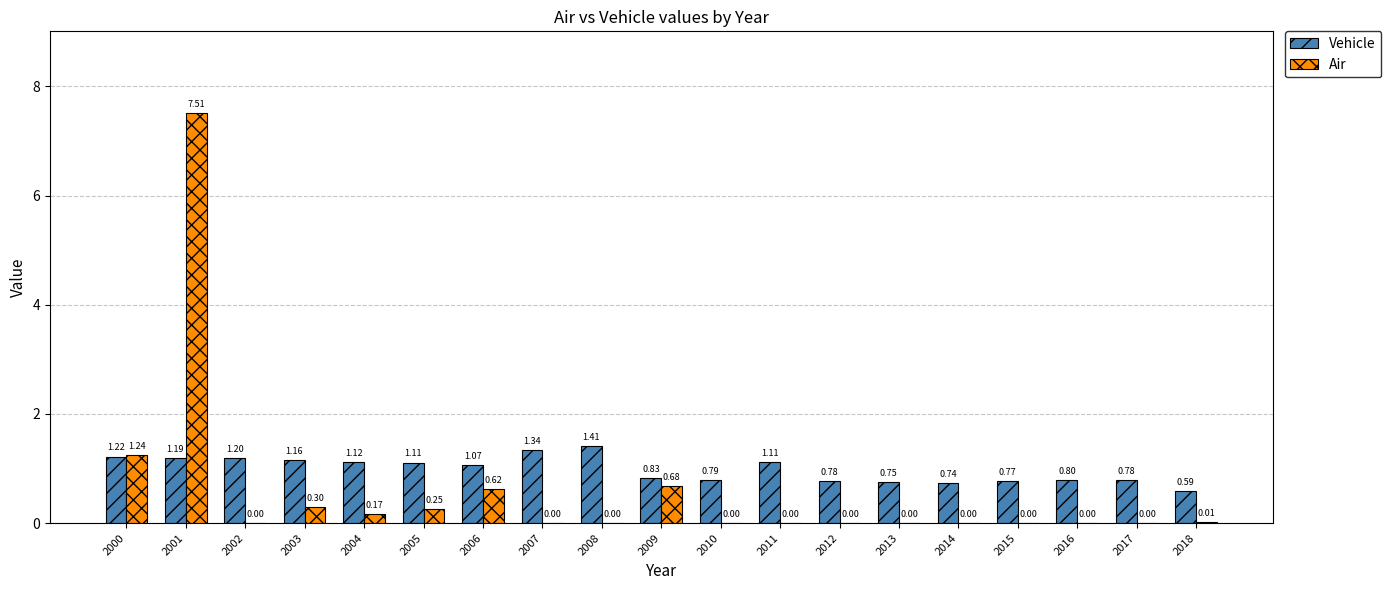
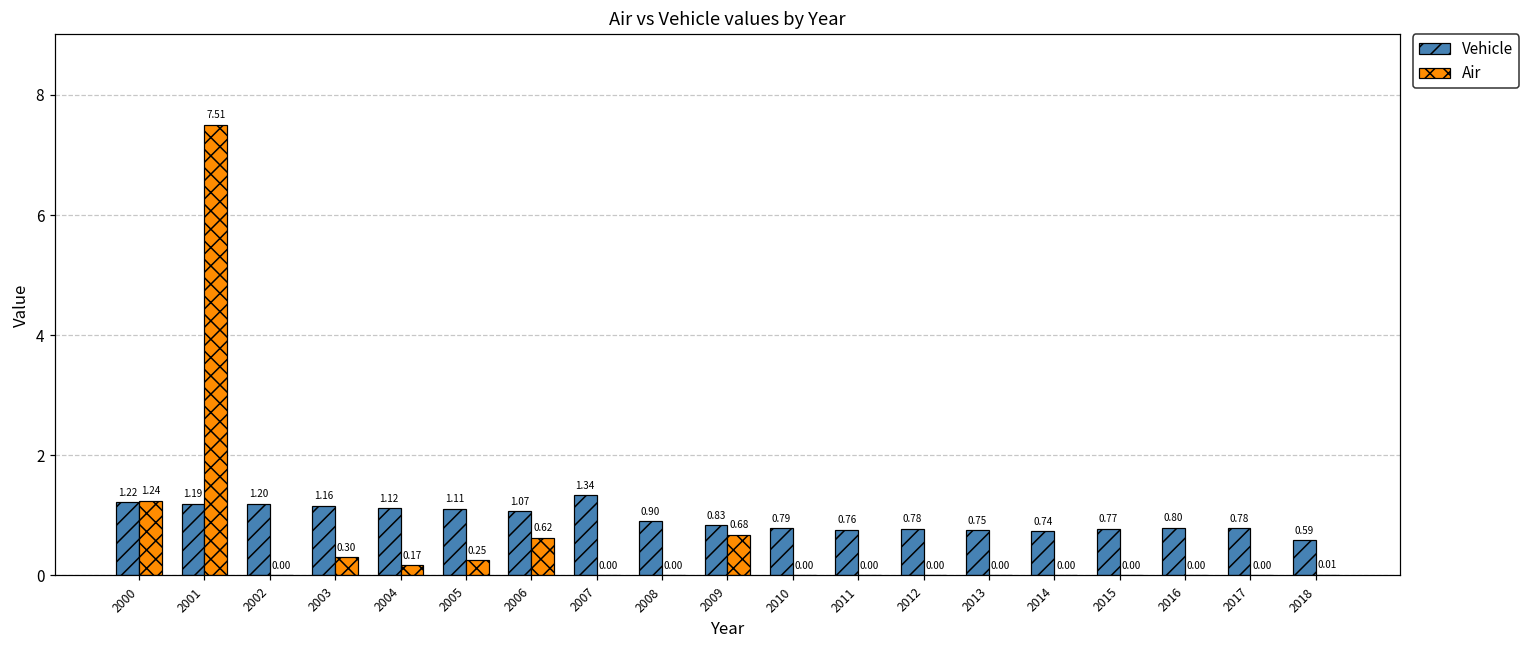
  {
    "Vehicle": {
      "2000": 1.22,
      "2001": 1.19,
      "2002": 1.20,
      "2003": 1.16,
      "2004": 1.12,
      "2005": 1.11,
      "2006": 1.07,
      "2007": 1.34,
-     "2008": 1.41,
+     "2008": 0.90,
      "2009": 0.83,
      "2010": 0.79,
-     "2011": 1.11,
+     "2011": 0.76,
      "2012": 0.78,
      "2013": 0.75,
      "2014": 0.74,
      "2015": 0.77,
      "2016": 0.80,
      "2017": 0.78,
      "2018": 0.59
    },
    "Air": {
      "2000": 1.24,
      "2001": 7.51,
      "2002": 0.00,
      "2003": 0.30,
      "2004": 0.17,
      "2005": 0.25,
      "2006": 0.62,
      "2007": 0.00,
      "2008": 0.00,
      "2009": 0.68,
      "2010": 0.00,
      "2011": 0.00,
      "2012": 0.00,
      "2013": 0.00,
      "2014": 0.00,
      "2015": 0.00,
      "2016": 0.00,
      "2017": 0.00,
      "2018": 0.01
    }
  }
